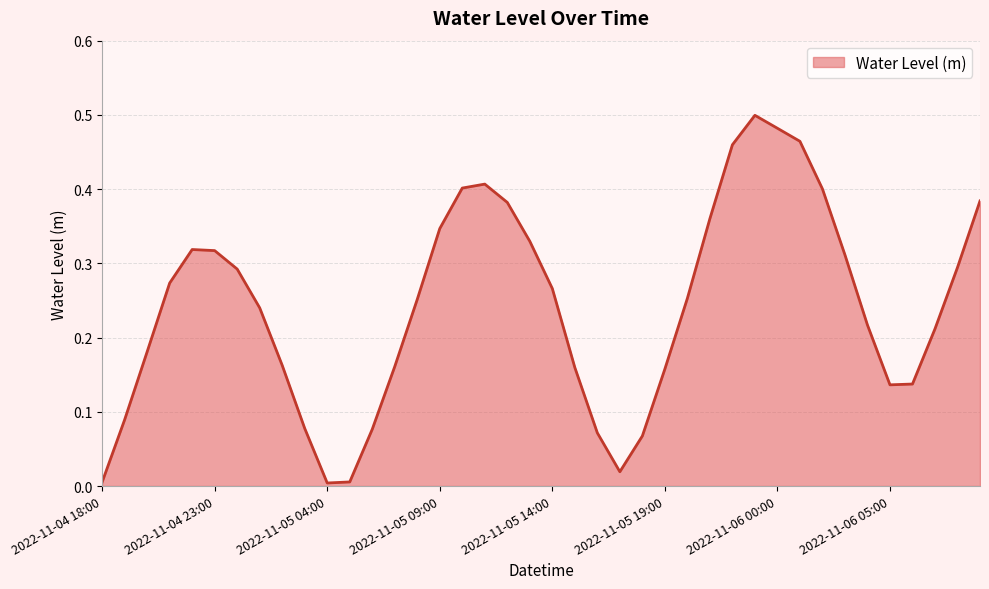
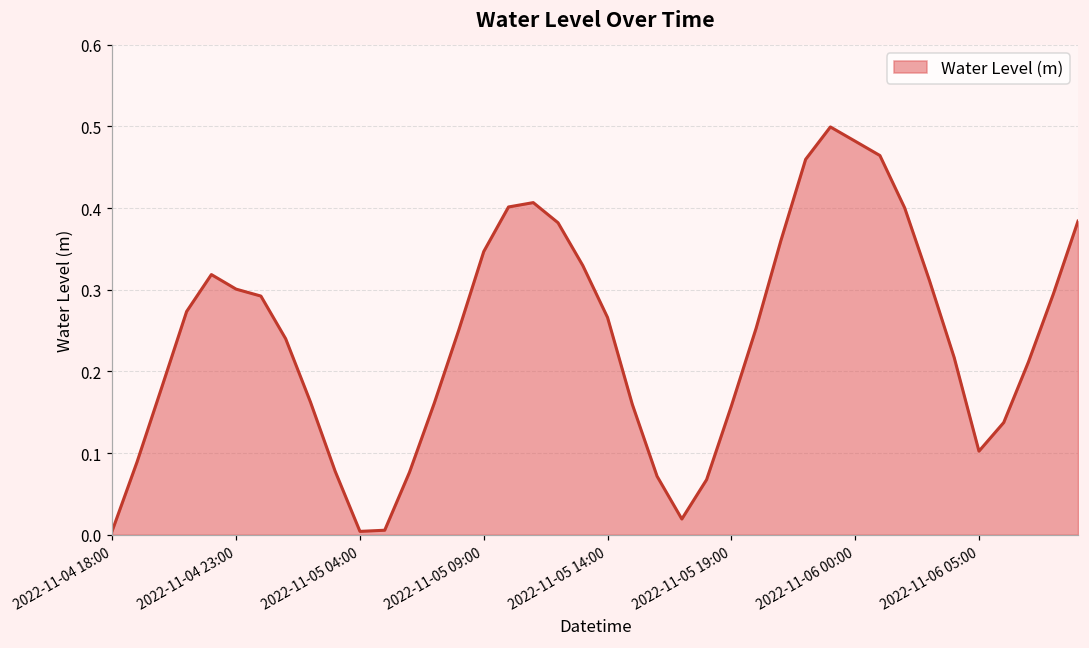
  {
    "2022-11-04 18:00": 0.01,
-   "2022-11-04 23:00": 0.32,
+   "2022-11-04 23:00": 0.30,
    "2022-11-05 04:00": 0.00,
    "2022-11-05 09:00": 0.35,
    "2022-11-05 14:00": 0.27,
    "2022-11-05 19:00": 0.16,
    "2022-11-06 00:00": 0.48,
-   "2022-11-06 05:00": 0.14
+   "2022-11-06 05:00": 0.10
  }
